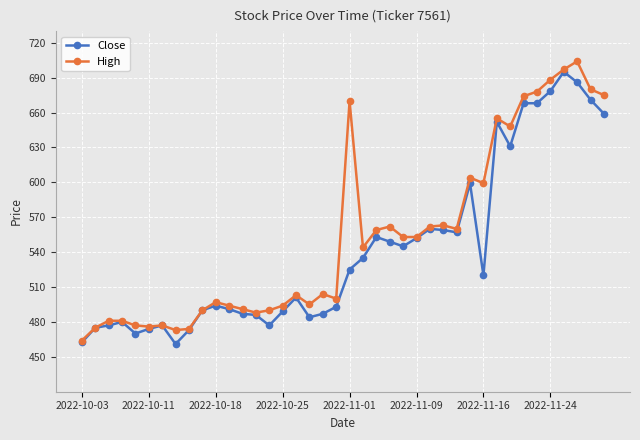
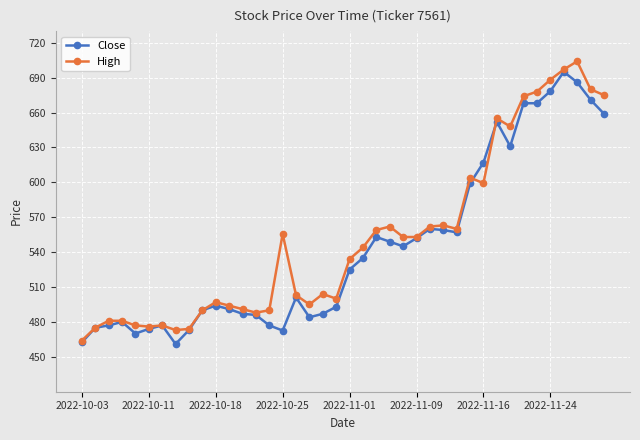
  {
    "Close": {
      "2022-10-18": 494,
-     "2022-10-25": 489,
+     "2022-10-25": 473,
      "2022-11-01": 525,
-     "2022-11-16": 520,
+     "2022-11-16": 617,
      "2022-11-24": 678
    },
    "High": {
      "2022-10-18": 497,
-     "2022-10-25": 494,
-     "2022-11-01": 670,
+     "2022-10-25": 556,
+     "2022-11-01": 534,
      "2022-11-16": 599,
      "2022-11-24": 688
    }
  }
